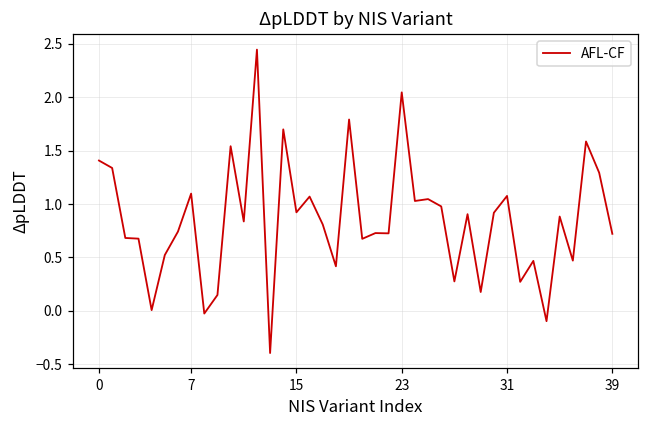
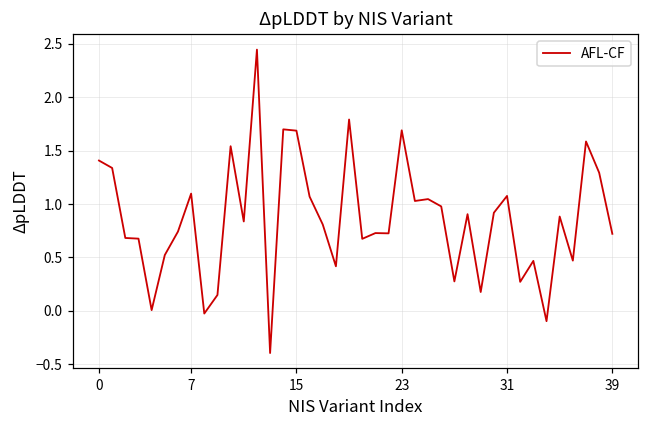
  {
    "0": 1.4,
    "7": 1.1,
-   "15": 0.9,
-   "23": 2.0,
+   "15": 1.7,
+   "23": 1.7,
    "31": 1.1,
    "39": 0.7
  }
